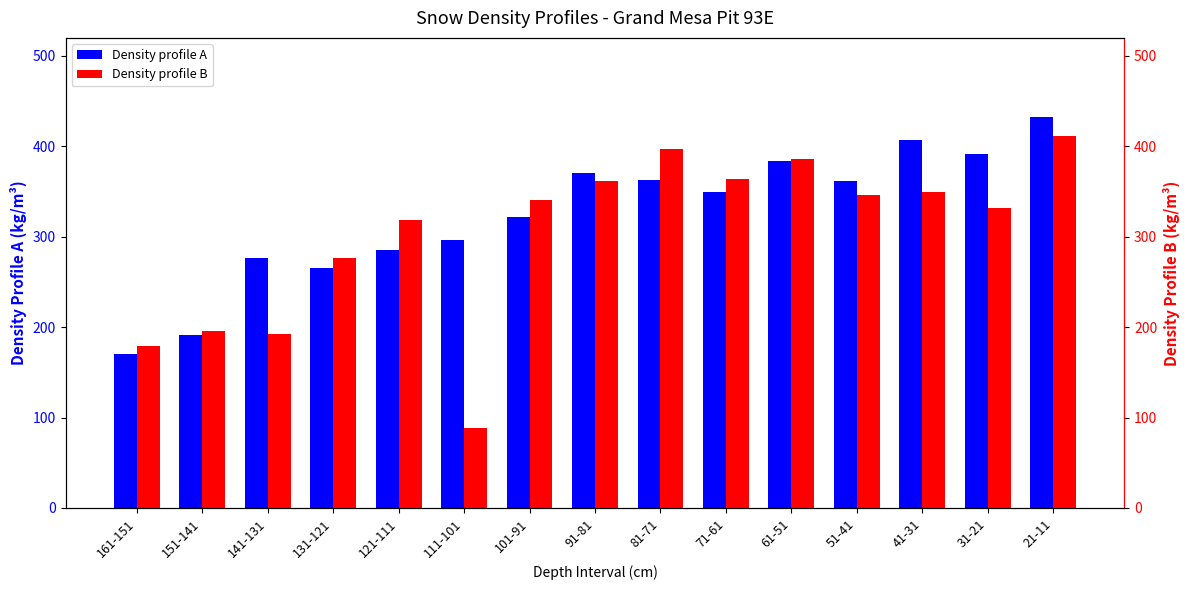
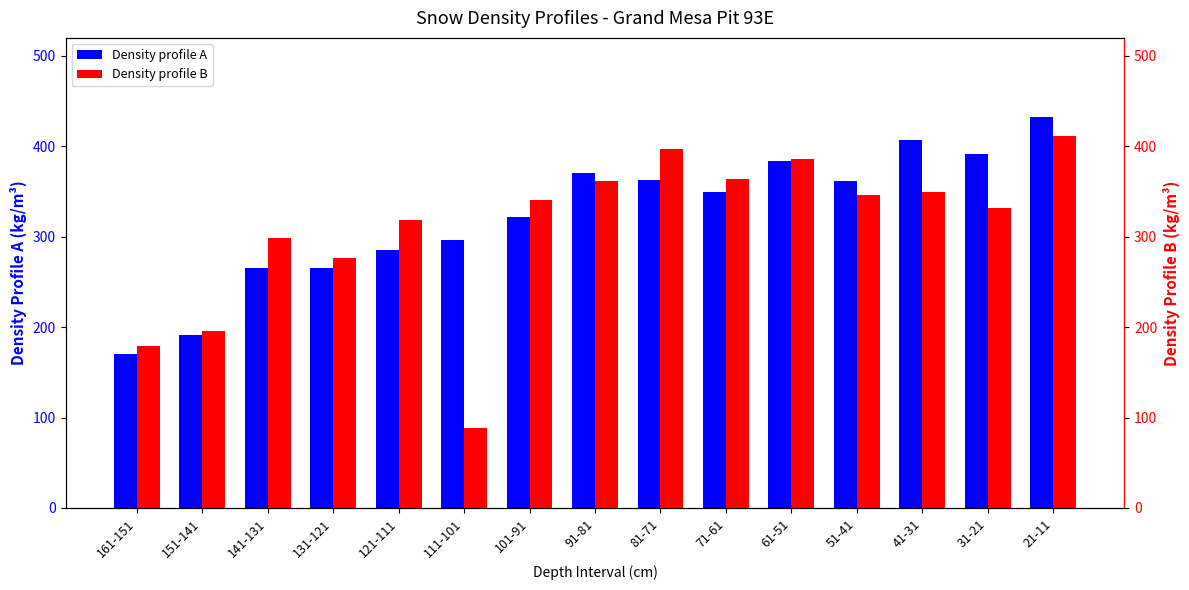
  {
    "Density profile A": {
      "161-151": 170,
      "151-141": 190,
-     "141-131": 280,
+     "141-131": 270,
      "131-121": 270,
      "121-111": 290,
      "111-101": 300,
      "101-91": 320,
      "91-81": 370,
      "81-71": 360,
      "71-61": 350,
      "61-51": 380,
      "51-41": 360,
      "41-31": 410,
      "31-21": 390,
      "21-11": 430
    },
    "Density profile B": {
      "161-151": 180,
      "151-141": 200,
-     "141-131": 190,
+     "141-131": 300,
      "131-121": 280,
      "121-111": 320,
      "111-101": 90,
      "101-91": 340,
      "91-81": 360,
      "81-71": 400,
      "71-61": 360,
      "61-51": 390,
      "51-41": 350,
      "41-31": 350,
      "31-21": 330,
      "21-11": 410
    }
  }
